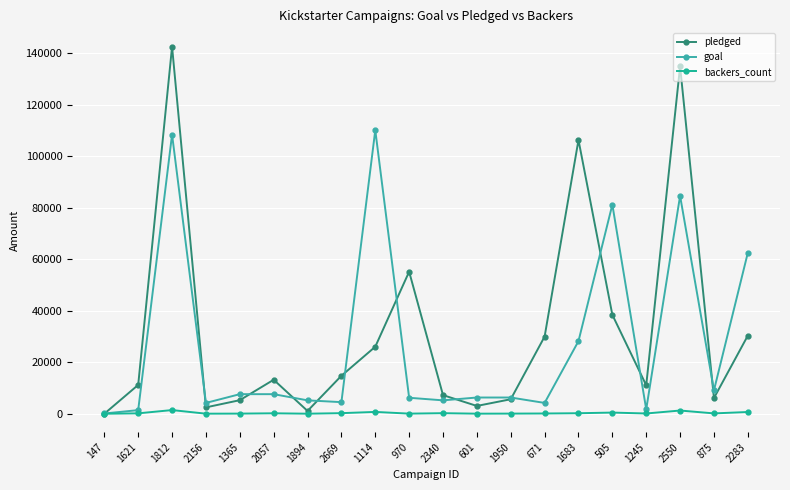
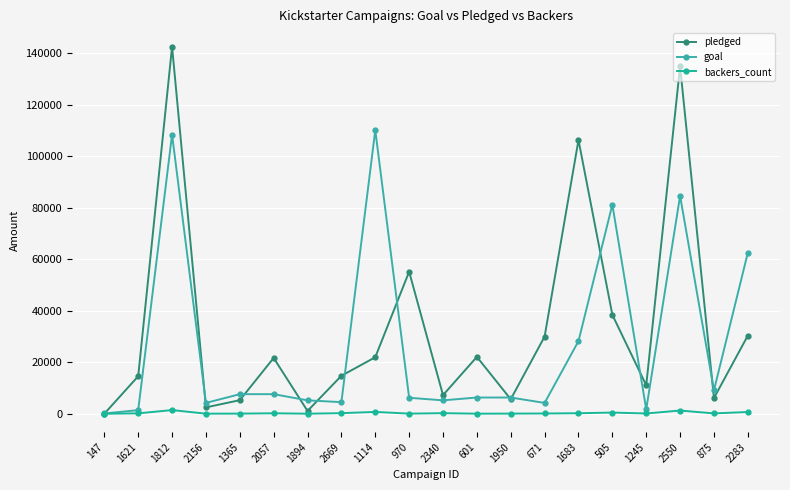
  {
    "pledged": {
-     "1621": 11000,
+     "1621": 15000,
      "1812": 143000,
      "2156": 2000,
      "1365": 5000,
-     "2057": 13000,
+     "2057": 22000,
      "1894": 1000,
      "2669": 15000,
-     "1114": 26000,
+     "1114": 22000,
      "970": 55000,
      "2340": 7000,
-     "601": 3000,
+     "601": 22000,
      "671": 30000,
      "1683": 106000,
      "505": 38000,
      "1245": 11000,
      "875": 6000,
      "2283": 30000
    }
  }
